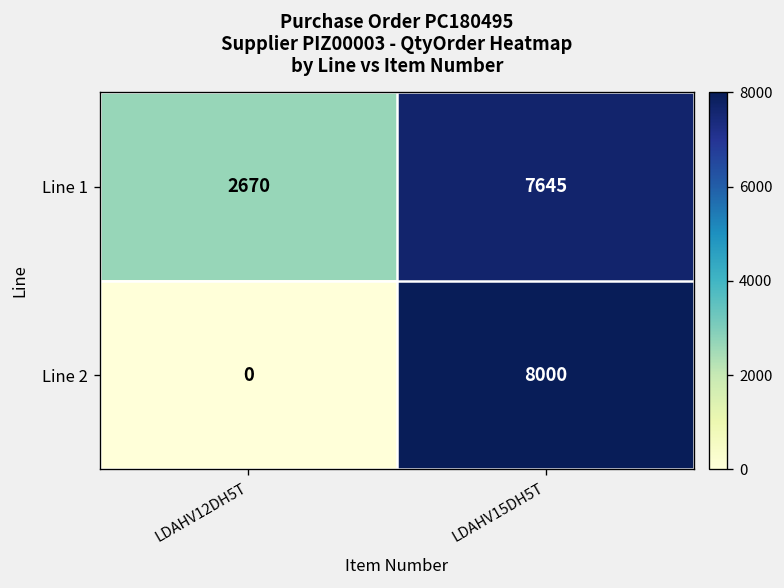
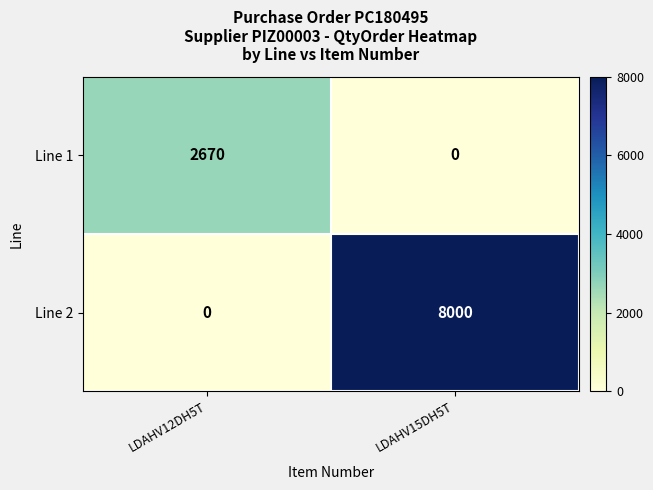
  {
    "Line 1": {
      "LDAHV12DH5T": 2670,
-     "LDAHV15DH5T": 7645
+     "LDAHV15DH5T": 0
    },
    "Line 2": {
      "LDAHV12DH5T": 0,
      "LDAHV15DH5T": 8000
    }
  }
